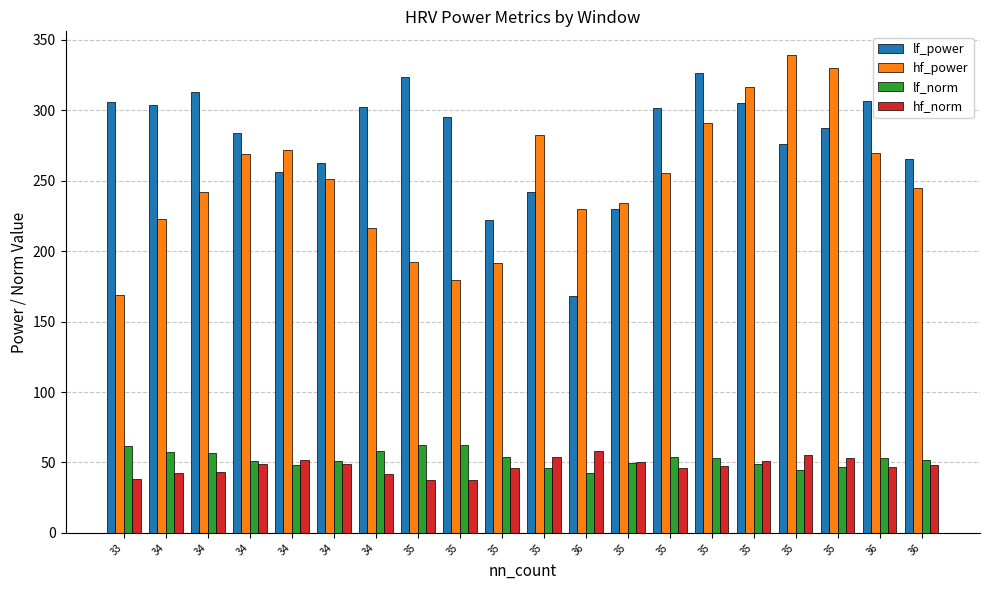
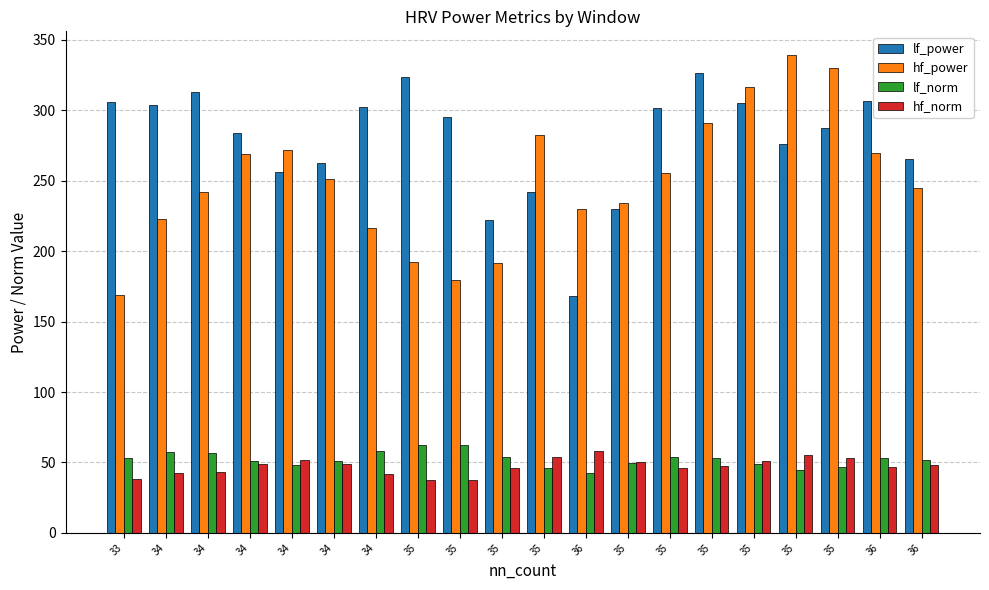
  {
    "lf_power": {
      "33": 306
    },
    "hf_power": {
      "33": 169
    },
    "lf_norm": {
-     "33": 62
+     "33": 54
    },
    "hf_norm": {
      "33": 38
    }
  }
